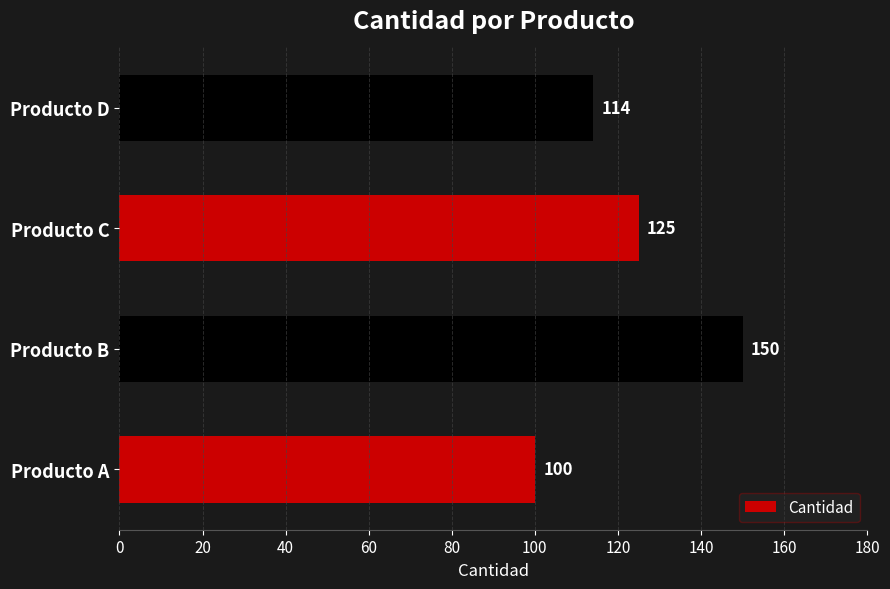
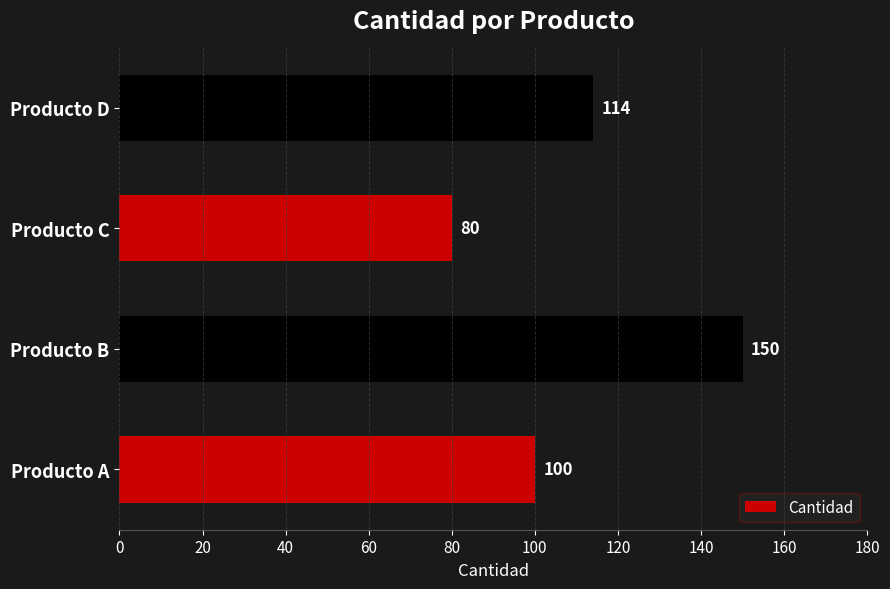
  {
    "Producto D": 114,
-   "Producto C": 125,
+   "Producto C": 80,
    "Producto B": 150,
    "Producto A": 100
  }
